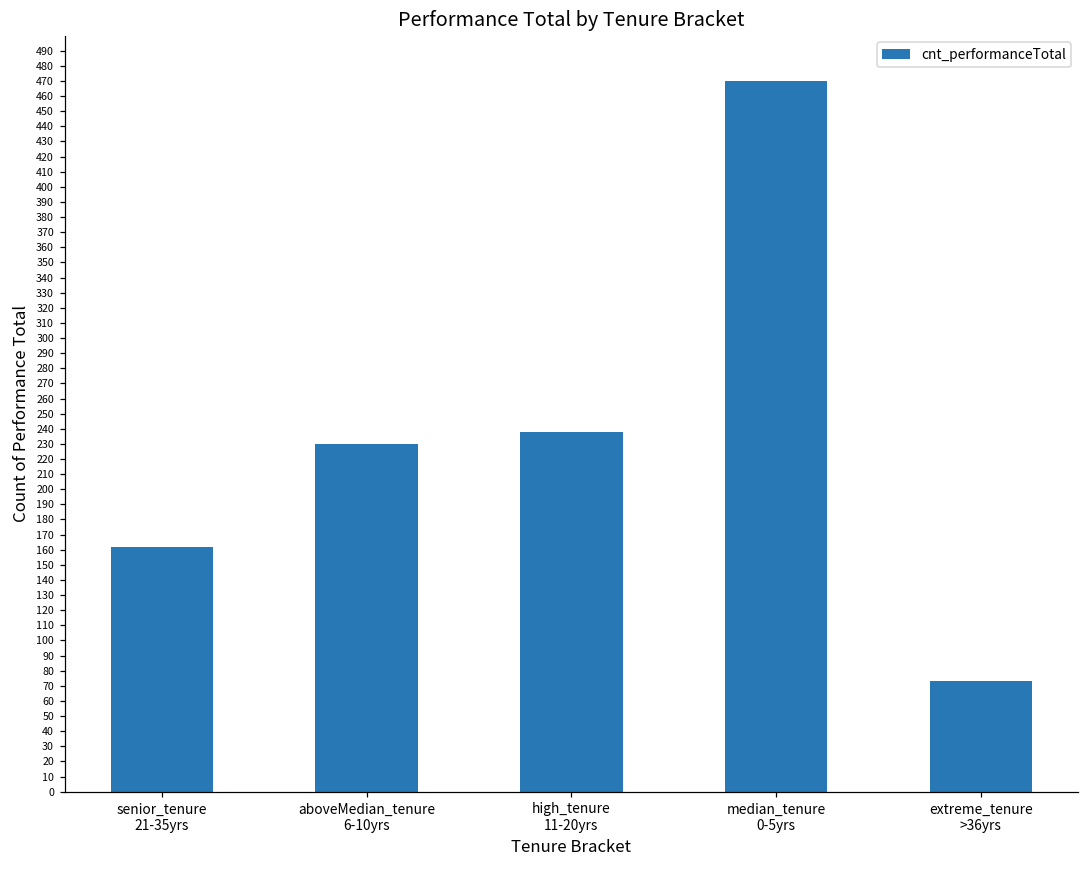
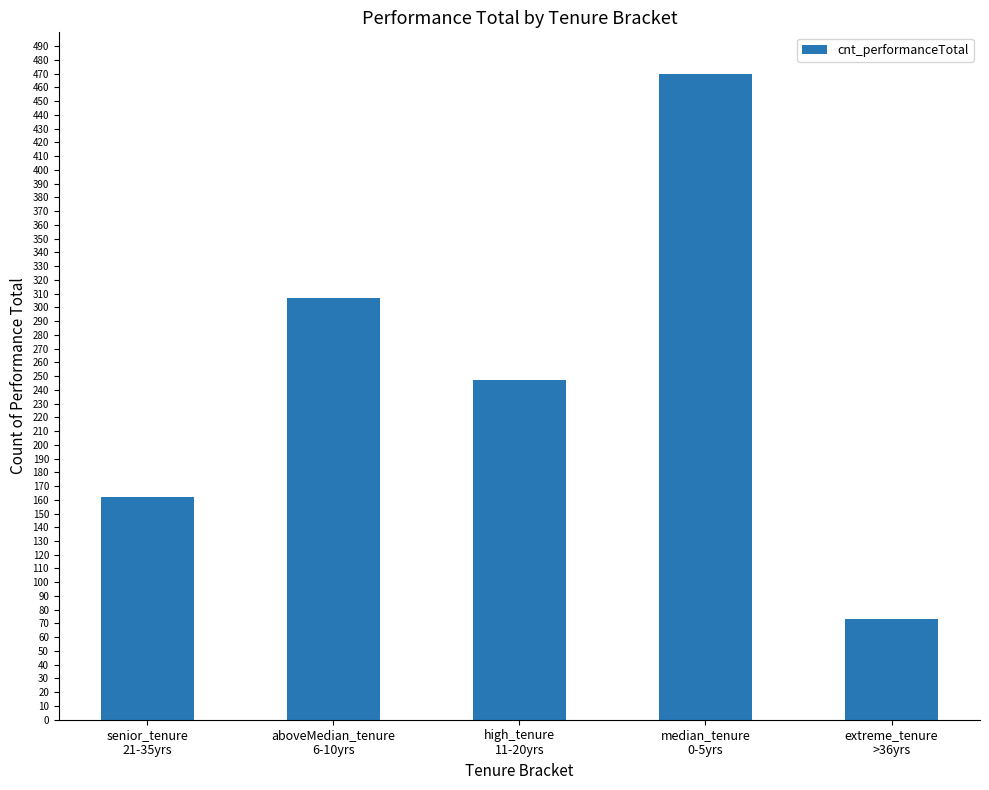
  {
    "senior_tenure 21-35yrs": 162,
-   "aboveMedian_tenure 6-10yrs": 230,
-   "high_tenure 11-20yrs": 238,
+   "aboveMedian_tenure 6-10yrs": 307,
+   "high_tenure 11-20yrs": 247,
    "median_tenure 0-5yrs": 470,
    "extreme_tenure >36yrs": 73
  }
